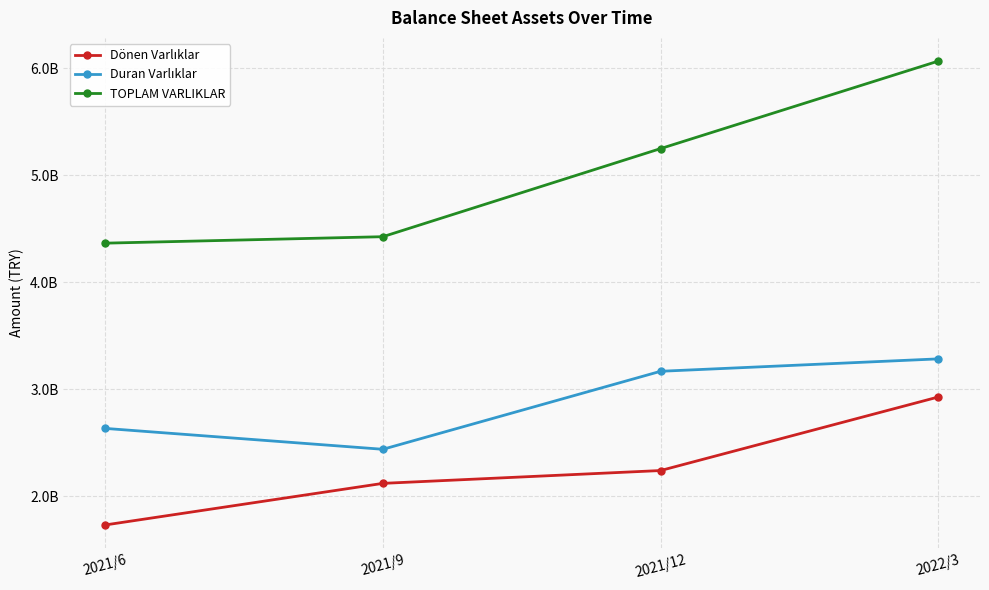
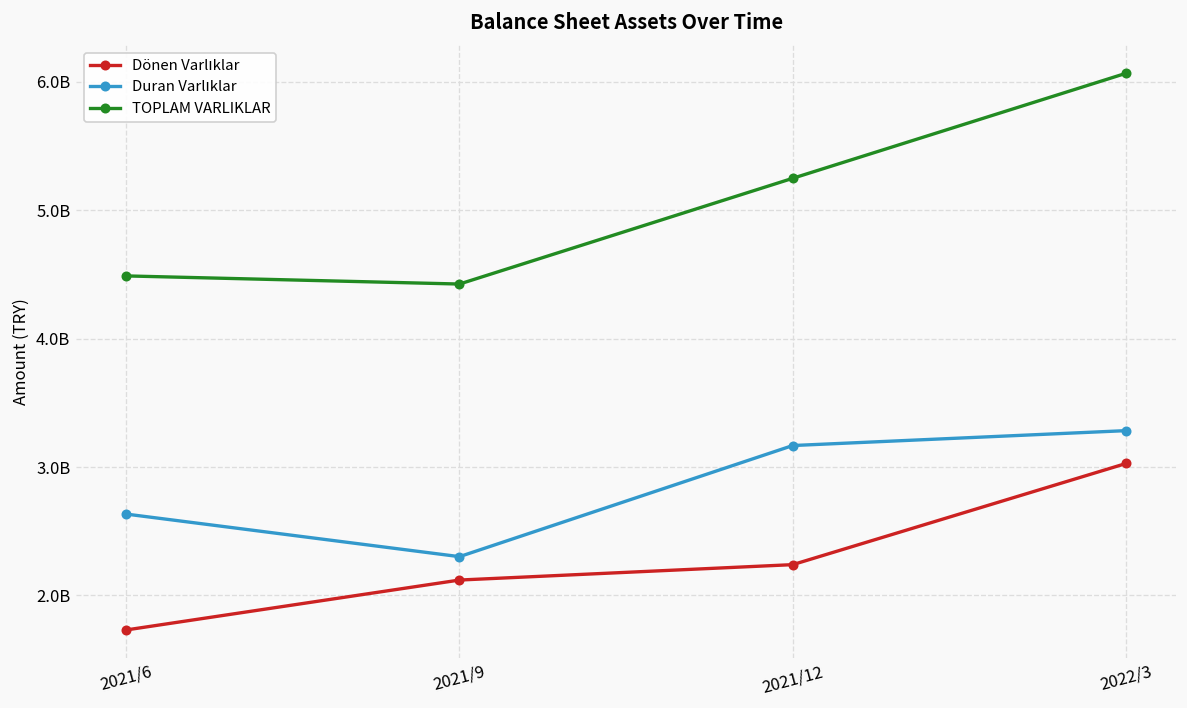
  {
    "Dönen Varlıklar": {
      "2021/6": 1730000000,
      "2021/9": 2120000000,
      "2021/12": 2240000000,
-     "2022/3": 2930000000
+     "2022/3": 3030000000
    },
    "Duran Varlıklar": {
      "2021/6": 2630000000,
-     "2021/9": 2440000000,
+     "2021/9": 2300000000,
      "2021/12": 3170000000,
      "2022/3": 3280000000
    },
    "TOPLAM VARLIKLAR": {
-     "2021/6": 4360000000,
+     "2021/6": 4490000000,
      "2021/9": 4430000000,
      "2021/12": 5250000000,
      "2022/3": 6070000000
    }
  }
